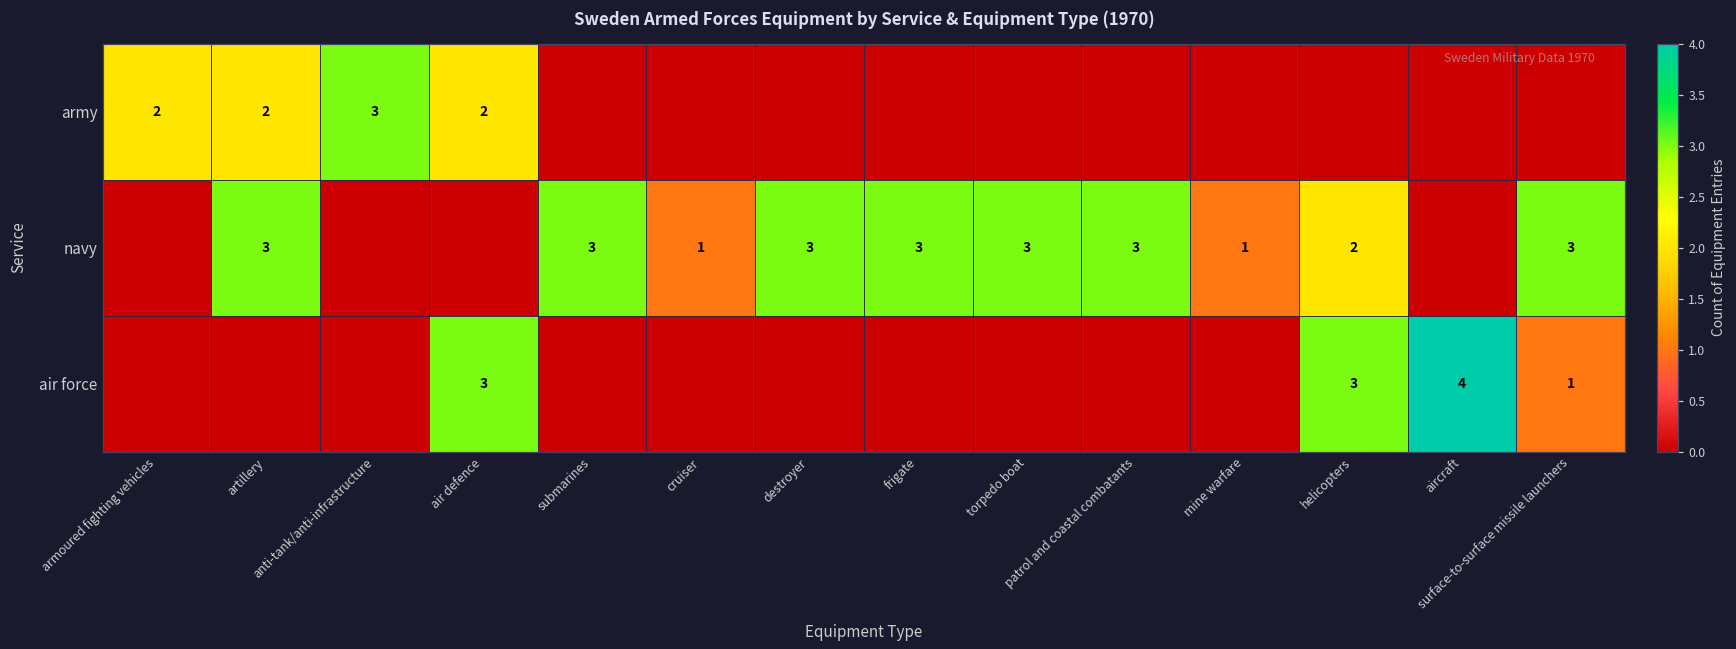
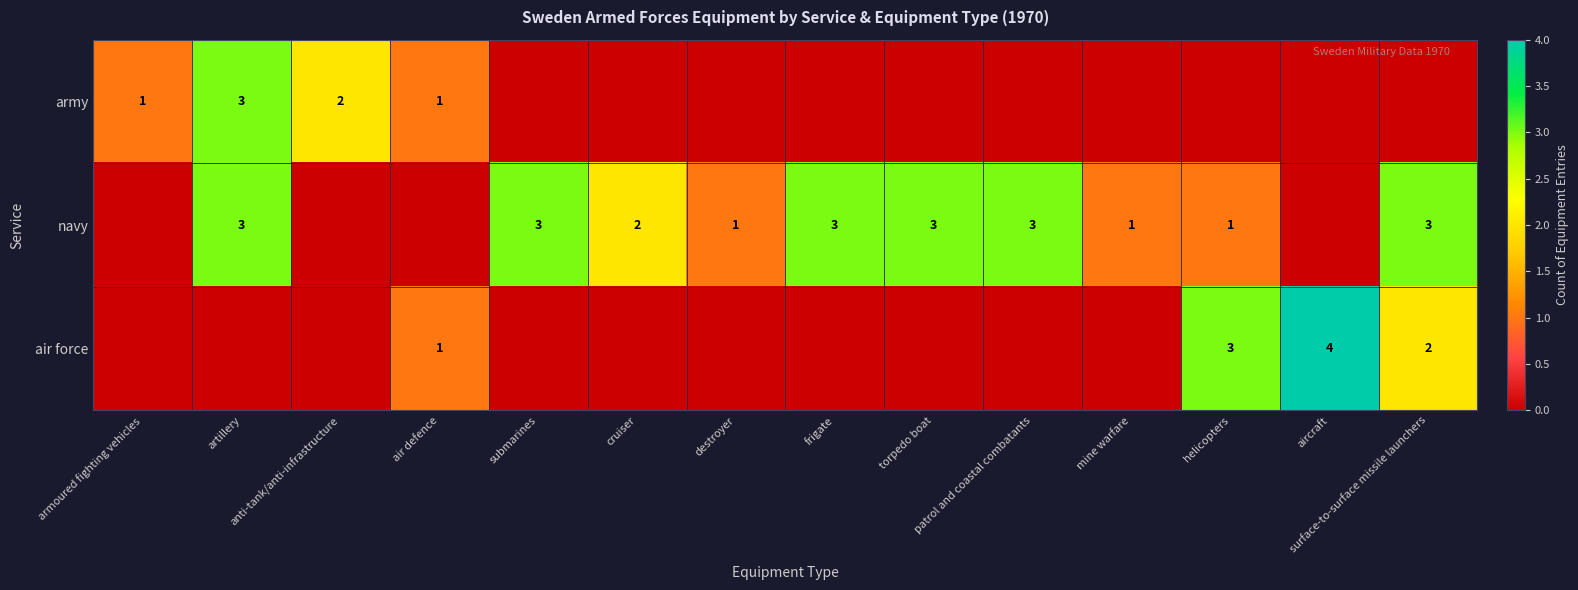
  {
    "army": {
-     "armoured fighting vehicles": 2,
-     "artillery": 2,
-     "anti-tank/anti-infrastructure": 3,
-     "air defence": 2,
+     "armoured fighting vehicles": 1,
+     "artillery": 3,
+     "anti-tank/anti-infrastructure": 2,
+     "air defence": 1,
      "surface-to-surface missile launchers": 1970
    },
    "navy": {
      "artillery": 3,
      "submarines": 3,
-     "cruiser": 1,
-     "destroyer": 3,
+     "cruiser": 2,
+     "destroyer": 1,
      "frigate": 3,
      "torpedo boat": 3,
      "patrol and coastal combatants": 3,
      "mine warfare": 1,
-     "helicopters": 2,
+     "helicopters": 1,
      "surface-to-surface missile launchers": 3
    },
    "air force": {
-     "air defence": 3,
+     "air defence": 1,
      "helicopters": 3,
      "aircraft": 4,
-     "surface-to-surface missile launchers": 1
+     "surface-to-surface missile launchers": 2
    }
  }
